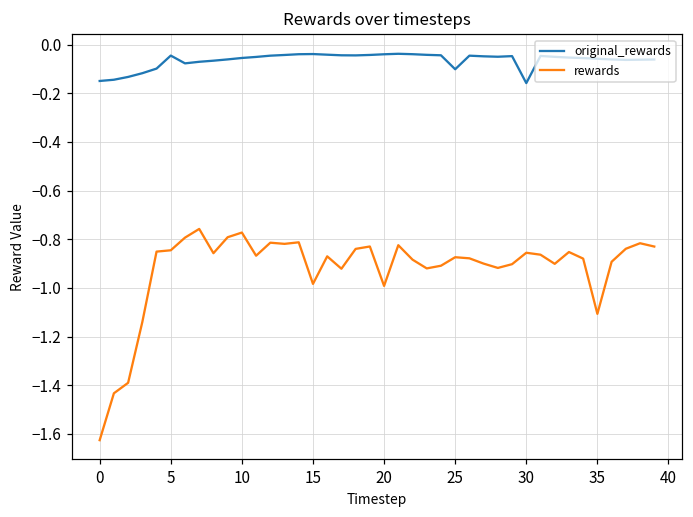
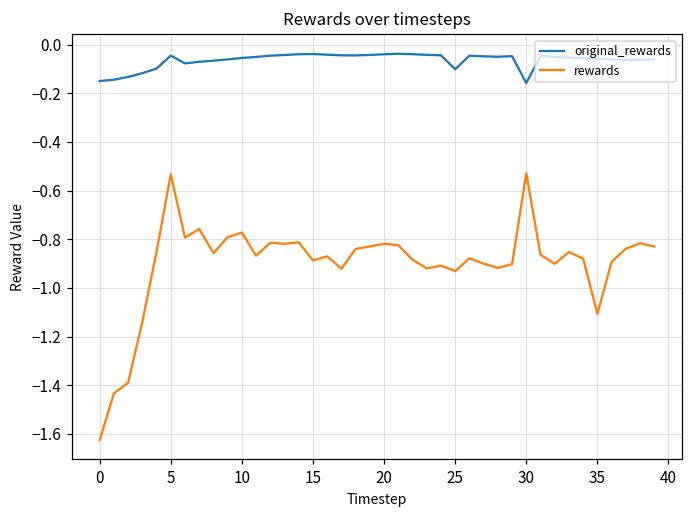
  {
    "original_rewards": {
      "0": -0.15,
      "5": -0.05,
      "10": -0.05,
      "15": -0.04,
      "20": -0.04,
      "25": -0.10,
      "30": -0.16
    },
    "rewards": {
      "0": -1.63,
-     "5": -0.85,
+     "5": -0.53,
      "10": -0.77,
-     "15": -0.98,
-     "20": -0.99,
-     "25": -0.87,
-     "30": -0.86,
+     "15": -0.89,
+     "20": -0.82,
+     "25": -0.93,
+     "30": -0.53,
      "35": -1.11
    }
  }
